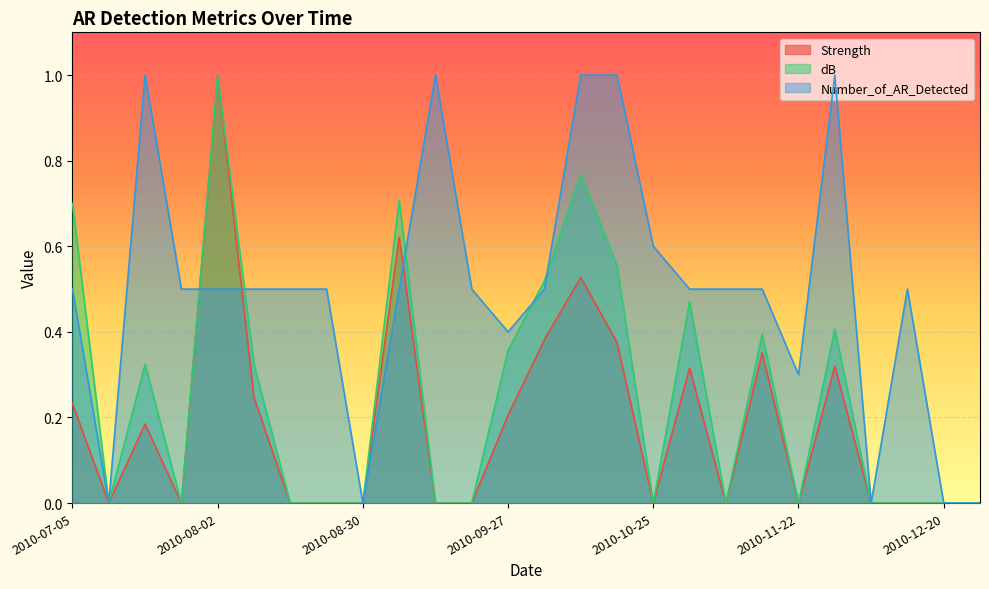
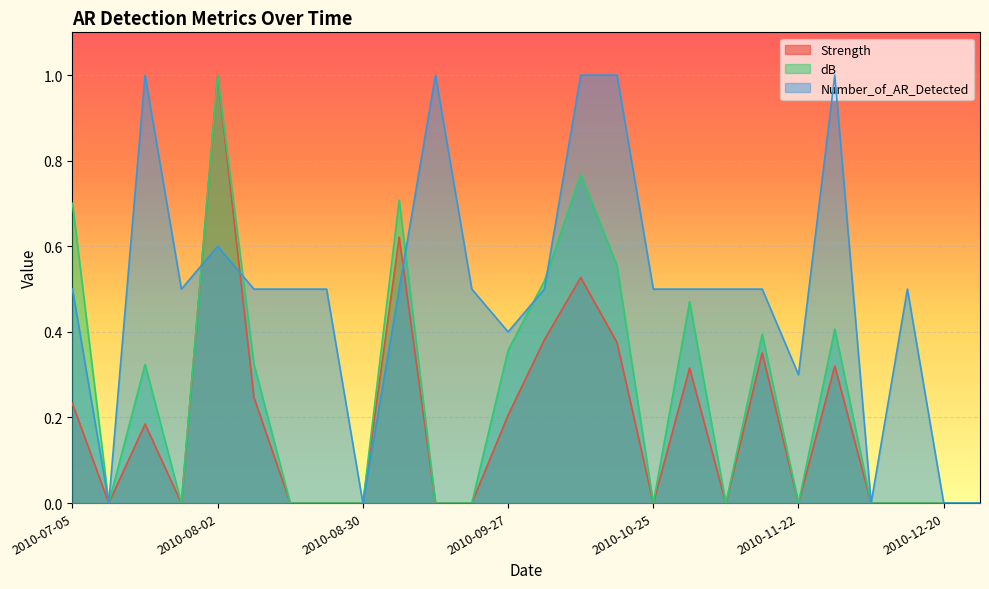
  {
    "Strength": {
      "2010-07-05": 0.23,
      "2010-09-27": 0.2
    },
    "dB": {
      "2010-07-05": 0.7,
      "2010-09-27": 0.36
    },
    "Number_of_AR_Detected": {
      "2010-07-05": 0.5,
-     "2010-08-02": 0.5,
+     "2010-08-02": 0.6,
      "2010-09-27": 0.4,
-     "2010-10-25": 0.6,
+     "2010-10-25": 0.5,
      "2010-11-22": 0.3
    }
  }
